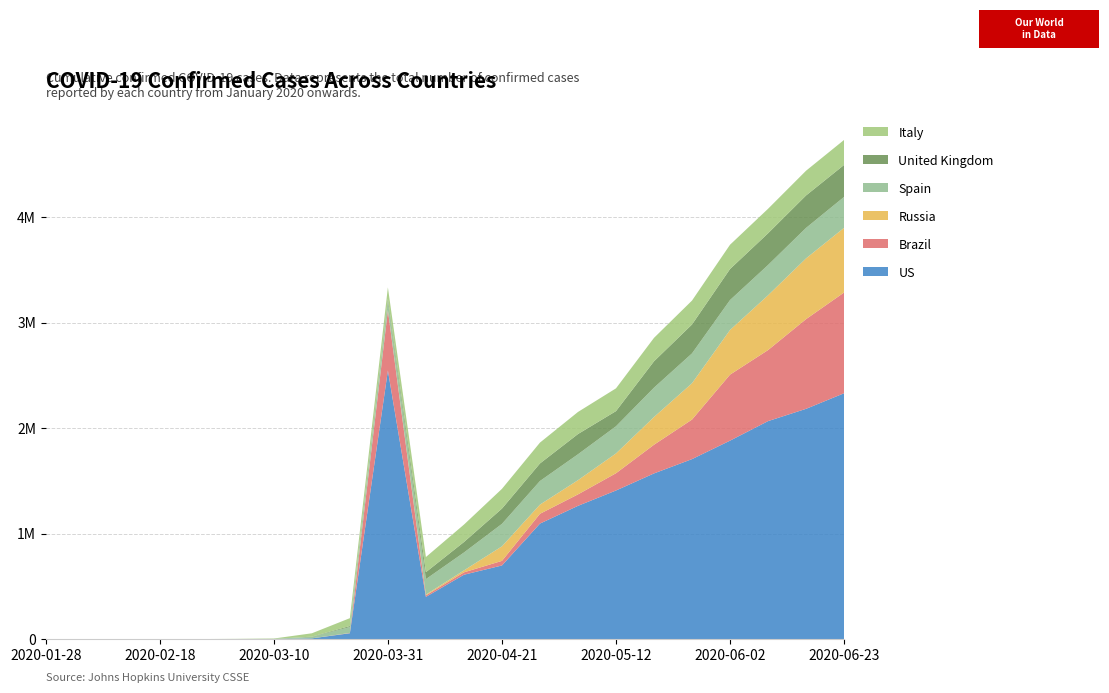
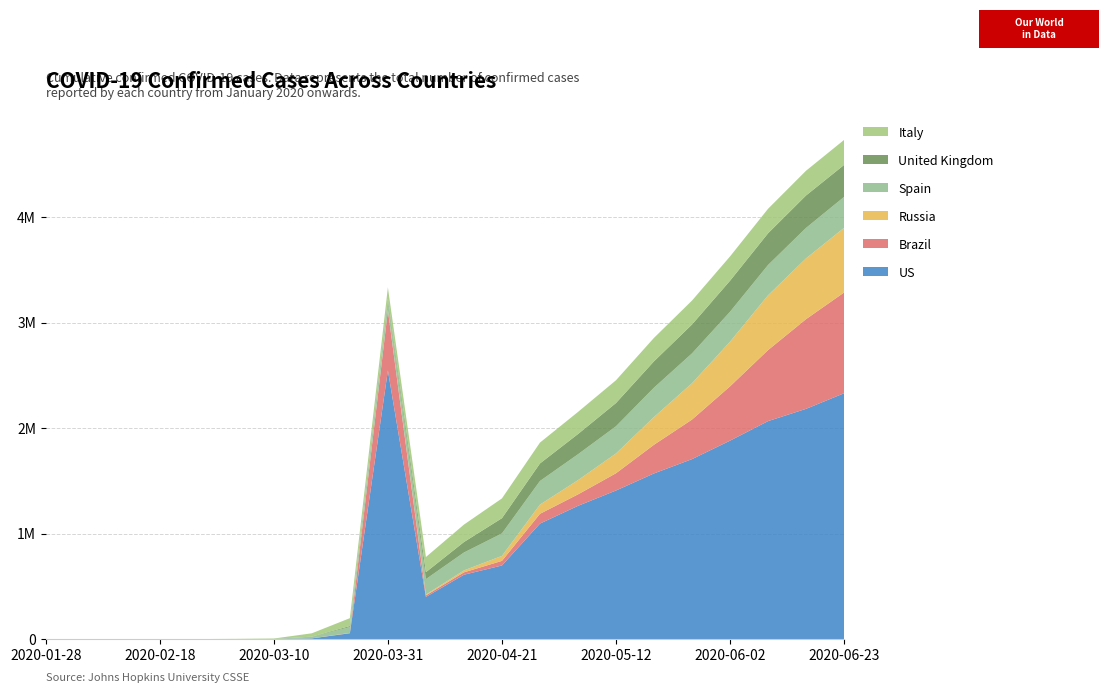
  {
    "US": {
      "2020-03-31": 2550000,
      "2020-04-21": 700000,
      "2020-05-12": 1410000,
      "2020-06-02": 1880000,
      "2020-06-23": 2330000
    },
    "Brazil": {
      "2020-04-21": 40000,
      "2020-05-12": 160000,
-     "2020-06-02": 630000,
+     "2020-06-02": 510000,
      "2020-06-23": 960000
    },
    "Russia": {
-     "2020-04-21": 140000,
+     "2020-04-21": 50000,
      "2020-05-12": 190000,
      "2020-06-02": 420000,
      "2020-06-23": 610000
    },
    "United Kingdom": {
      "2020-03-31": 30000,
      "2020-04-21": 140000,
-     "2020-05-12": 140000,
+     "2020-05-12": 220000,
      "2020-06-02": 290000,
      "2020-06-23": 300000
    }
  }
